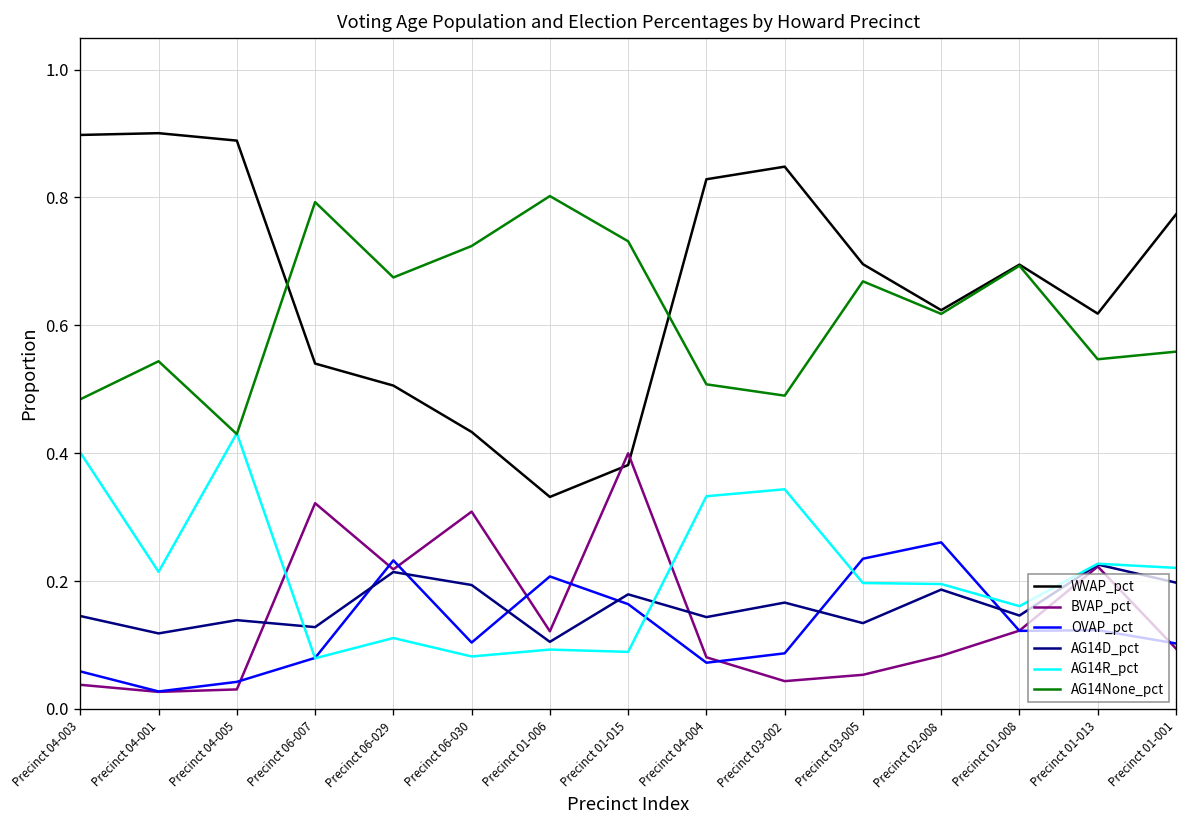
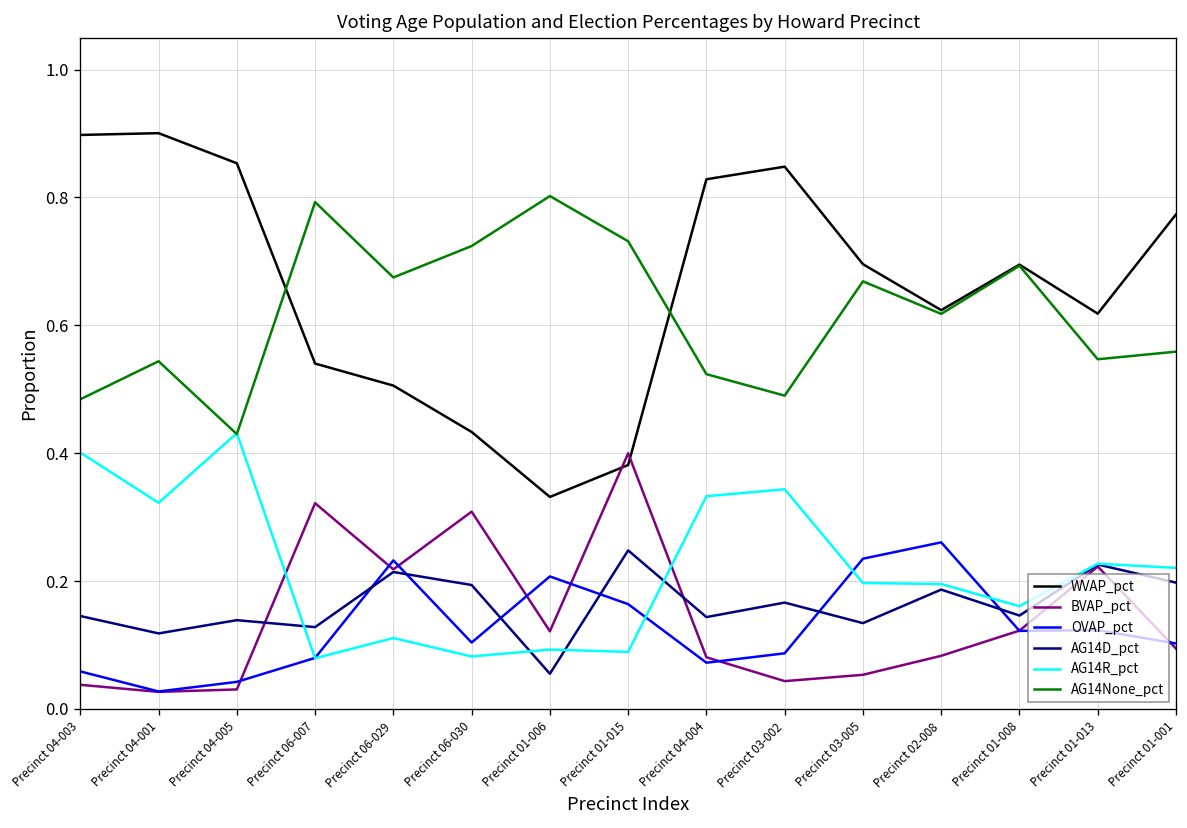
  {
    "WVAP_pct": {
      "Precinct 04-003": 0.90,
      "Precinct 04-001": 0.90,
-     "Precinct 04-005": 0.89,
+     "Precinct 04-005": 0.85,
      "Precinct 06-007": 0.54,
      "Precinct 06-029": 0.51,
      "Precinct 06-030": 0.43,
      "Precinct 01-006": 0.33,
      "Precinct 01-015": 0.38,
      "Precinct 04-004": 0.83,
      "Precinct 03-002": 0.85,
      "Precinct 03-005": 0.70,
      "Precinct 02-008": 0.62,
      "Precinct 01-013": 0.62,
      "Precinct 01-001": 0.77
    },
    "BVAP_pct": {
      "Precinct 04-003": 0.04,
      "Precinct 04-005": 0.03,
      "Precinct 06-007": 0.32,
      "Precinct 06-030": 0.31,
      "Precinct 01-006": 0.12,
      "Precinct 01-015": 0.40,
      "Precinct 04-004": 0.08,
      "Precinct 03-002": 0.04,
      "Precinct 03-005": 0.05,
      "Precinct 02-008": 0.08,
      "Precinct 01-001": 0.09
    },
    "OVAP_pct": {
      "Precinct 04-003": 0.06,
      "Precinct 04-005": 0.04,
      "Precinct 06-029": 0.23,
      "Precinct 06-030": 0.10,
      "Precinct 01-006": 0.21,
      "Precinct 01-015": 0.16,
      "Precinct 04-004": 0.07,
      "Precinct 03-002": 0.09,
      "Precinct 03-005": 0.23,
      "Precinct 02-008": 0.26,
      "Precinct 01-001": 0.10
    },
    "AG14D_pct": {
      "Precinct 04-003": 0.15,
      "Precinct 04-001": 0.12,
      "Precinct 04-005": 0.14,
      "Precinct 06-007": 0.13,
      "Precinct 06-030": 0.19,
-     "Precinct 01-006": 0.10,
-     "Precinct 01-015": 0.18,
+     "Precinct 01-006": 0.06,
+     "Precinct 01-015": 0.25,
      "Precinct 04-004": 0.14,
      "Precinct 03-002": 0.17,
      "Precinct 03-005": 0.13,
      "Precinct 02-008": 0.19,
      "Precinct 01-008": 0.15,
      "Precinct 01-001": 0.20
    },
    "AG14R_pct": {
      "Precinct 04-003": 0.40,
-     "Precinct 04-001": 0.21,
+     "Precinct 04-001": 0.32,
      "Precinct 06-029": 0.11,
      "Precinct 06-030": 0.08,
      "Precinct 01-006": 0.09,
      "Precinct 01-015": 0.09,
      "Precinct 04-004": 0.33,
      "Precinct 03-002": 0.34,
      "Precinct 03-005": 0.20,
      "Precinct 02-008": 0.20,
      "Precinct 01-008": 0.16,
      "Precinct 01-001": 0.22
    },
    "AG14None_pct": {
      "Precinct 04-003": 0.48,
      "Precinct 04-001": 0.54,
      "Precinct 06-007": 0.79,
      "Precinct 06-029": 0.67,
      "Precinct 06-030": 0.72,
      "Precinct 01-006": 0.80,
      "Precinct 01-015": 0.73,
-     "Precinct 04-004": 0.51,
+     "Precinct 04-004": 0.52,
      "Precinct 03-002": 0.49,
      "Precinct 03-005": 0.67,
      "Precinct 02-008": 0.62,
      "Precinct 01-013": 0.55,
      "Precinct 01-001": 0.56
    }
  }
